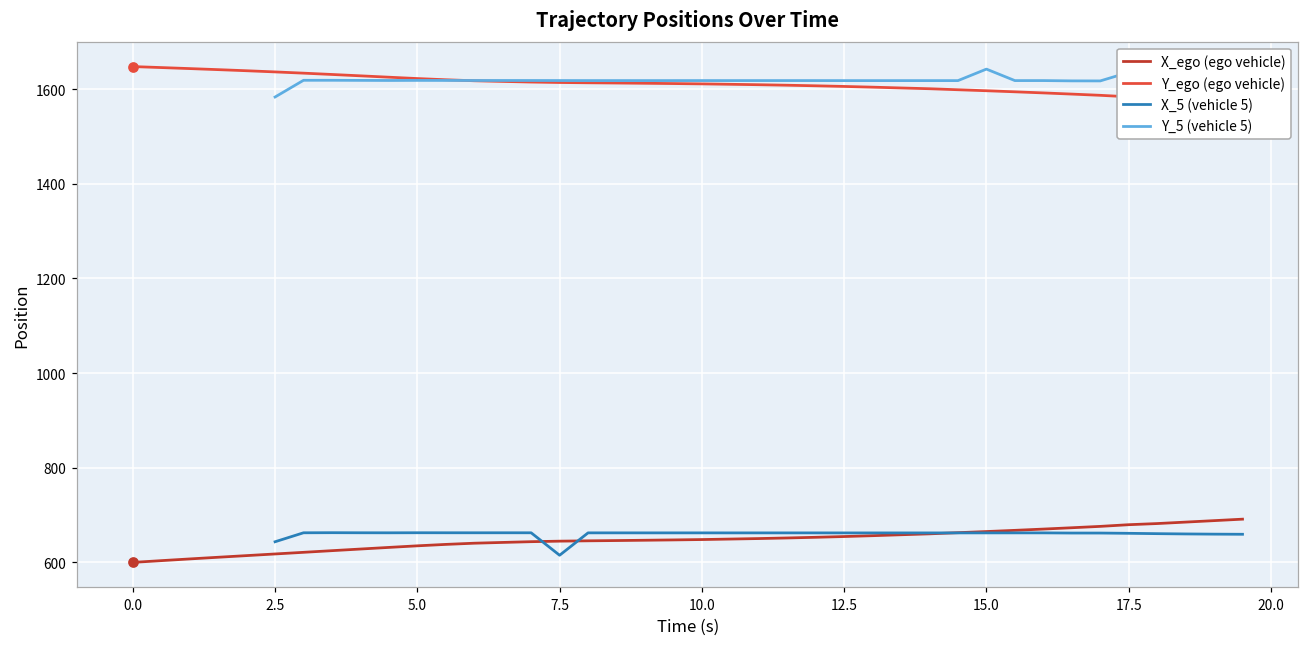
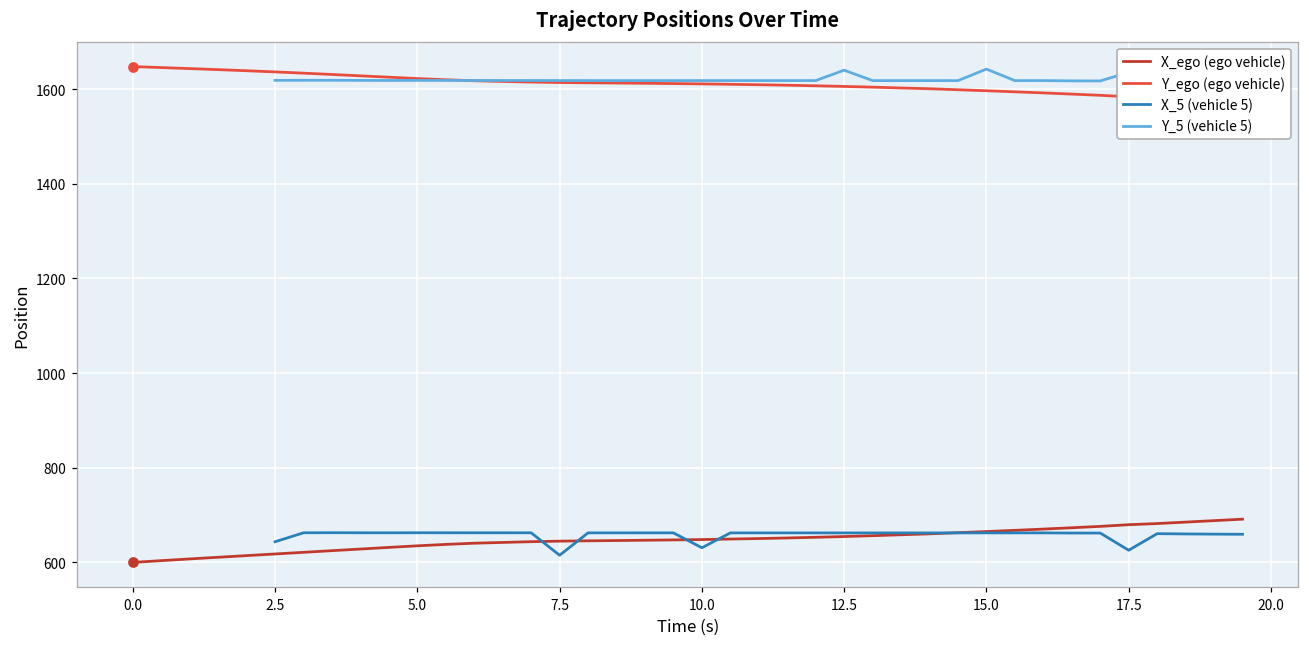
  {
    "X_5 (vehicle 5)": {
      "2.5": 640,
      "5.0": 660,
      "7.5": 610,
-     "10.0": 660,
+     "10.0": 630,
      "12.5": 660,
-     "17.5": 660
+     "17.5": 630
    },
    "Y_5 (vehicle 5)": {
-     "2.5": 1580,
+     "2.5": 1620,
      "10.0": 1620,
-     "12.5": 1620,
+     "12.5": 1640,
      "15.0": 1640
    }
  }
